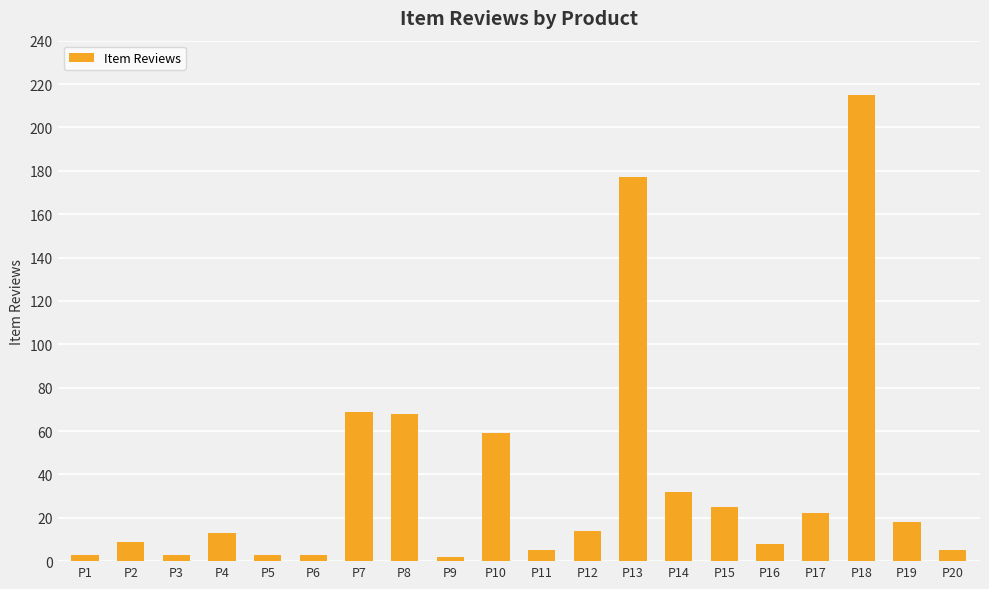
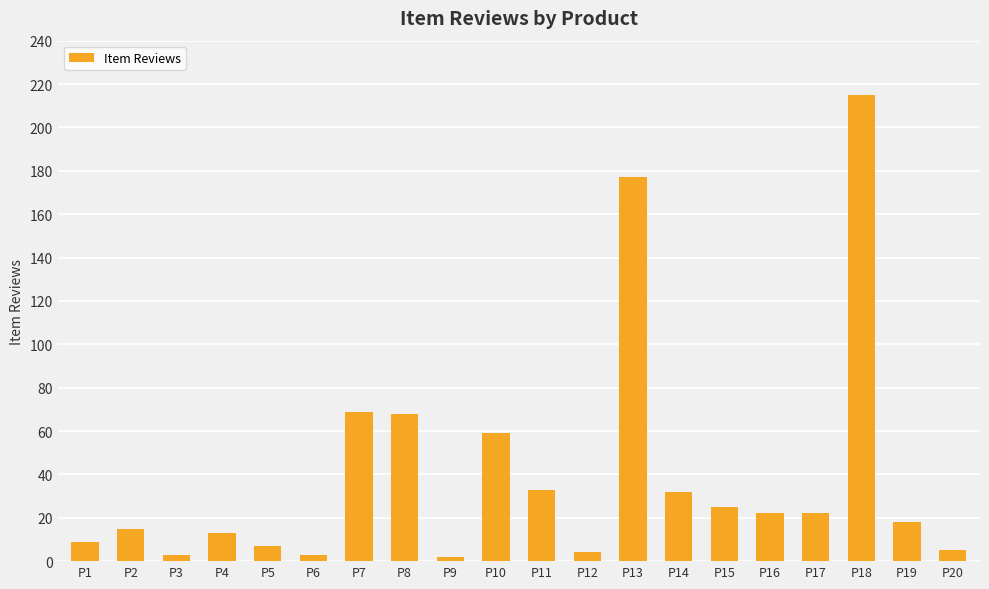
  {
-   "P1": 3,
-   "P2": 9,
+   "P1": 9,
+   "P2": 15,
    "P3": 3,
    "P4": 13,
-   "P5": 3,
+   "P5": 7,
    "P6": 3,
    "P7": 69,
    "P8": 68,
    "P9": 2,
    "P10": 59,
-   "P11": 5,
-   "P12": 14,
+   "P11": 33,
+   "P12": 4,
    "P13": 177,
    "P14": 32,
    "P15": 25,
-   "P16": 8,
+   "P16": 22,
    "P17": 22,
    "P18": 215,
    "P19": 18,
    "P20": 5
  }
